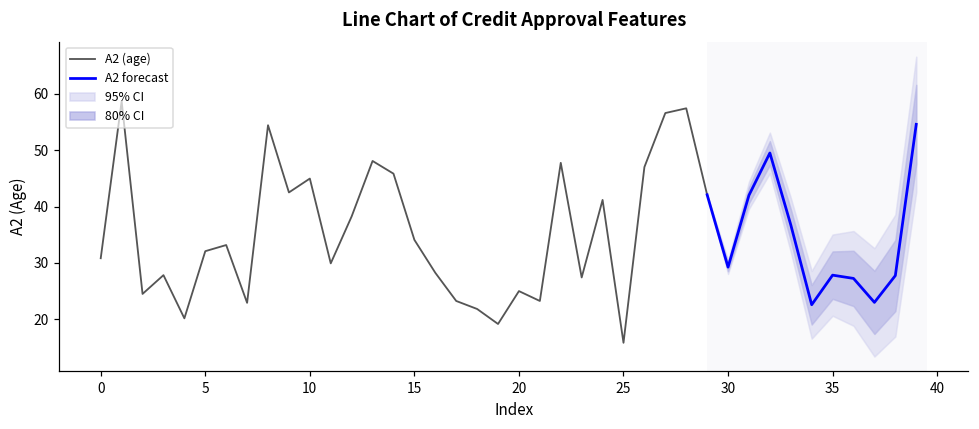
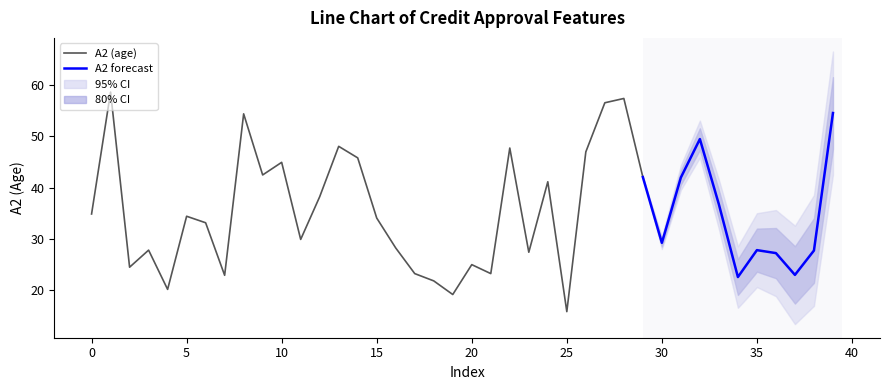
  {
    "A2 (age)": {
-     "0": 31,
-     "5": 32,
+     "0": 35,
+     "5": 34,
      "10": 45,
      "15": 34,
      "20": 25,
      "25": 16
    },
    "A2 forecast": {
      "30": 29,
      "35": 28
    }
  }
